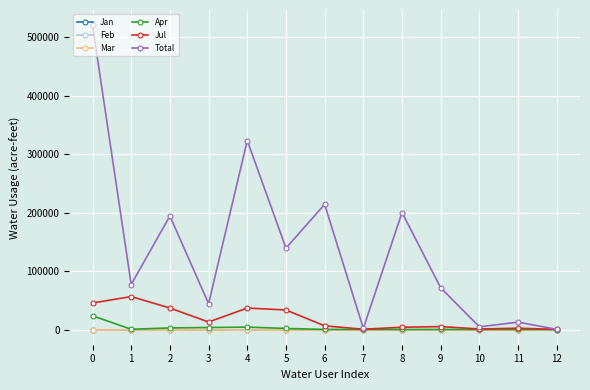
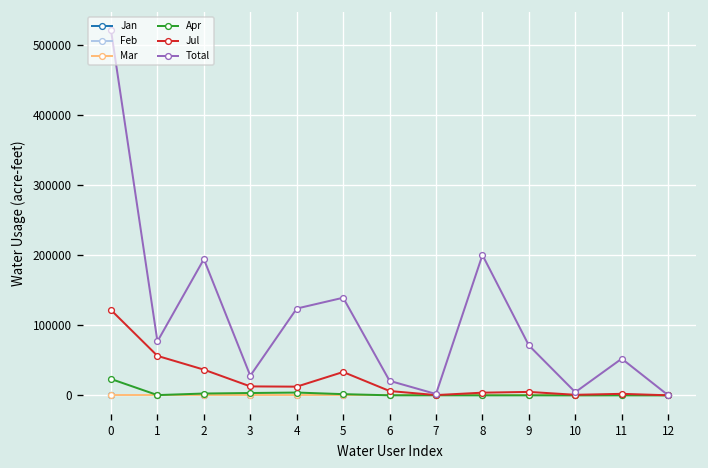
  {
    "Mar": {
      "0": 0
    },
    "Apr": {
      "0": 20000
    },
    "Jul": {
-     "0": 50000,
+     "0": 120000,
      "1": 60000,
      "2": 40000,
      "3": 10000,
-     "4": 40000,
+     "4": 10000,
      "5": 30000,
      "6": 10000,
      "9": 0
    },
    "Total": {
      "1": 80000,
      "2": 190000,
-     "3": 40000,
-     "4": 320000,
+     "3": 30000,
+     "4": 120000,
      "5": 140000,
-     "6": 210000,
+     "6": 20000,
      "8": 200000,
      "9": 70000,
-     "11": 10000
+     "11": 50000
    }
  }
